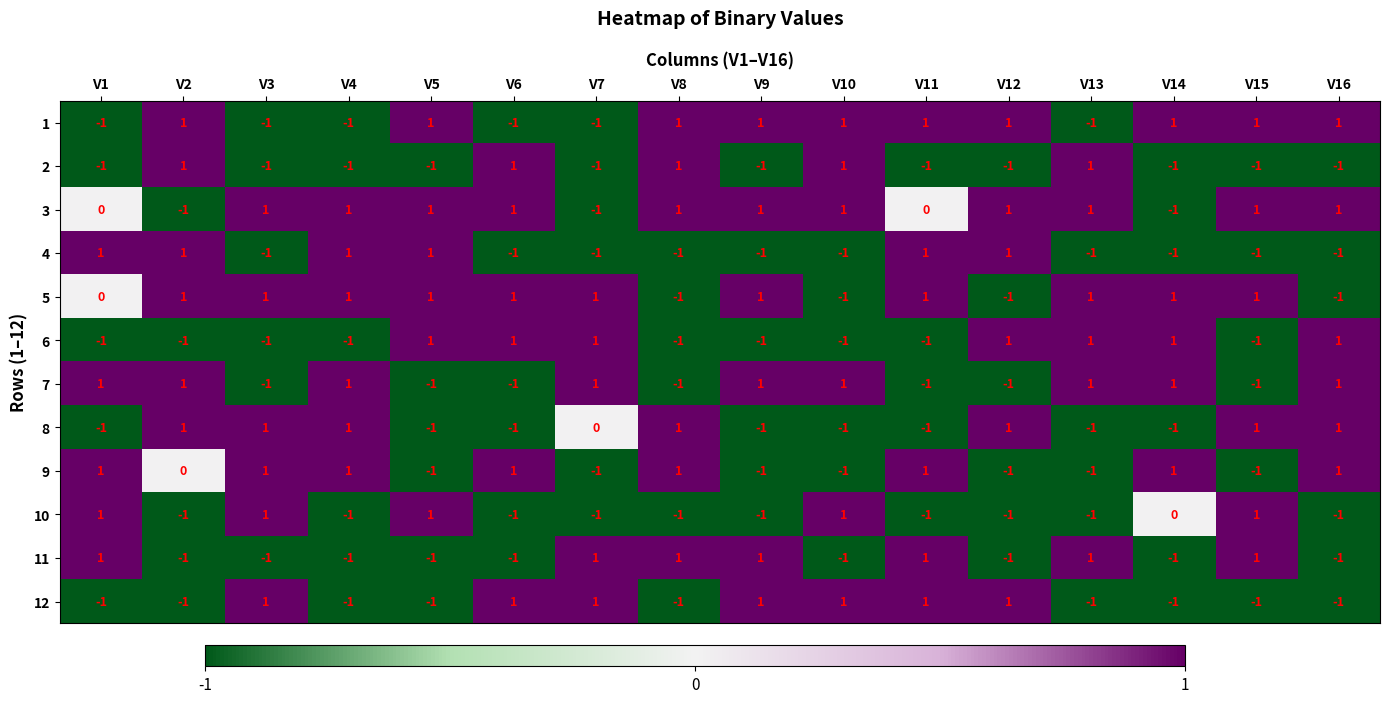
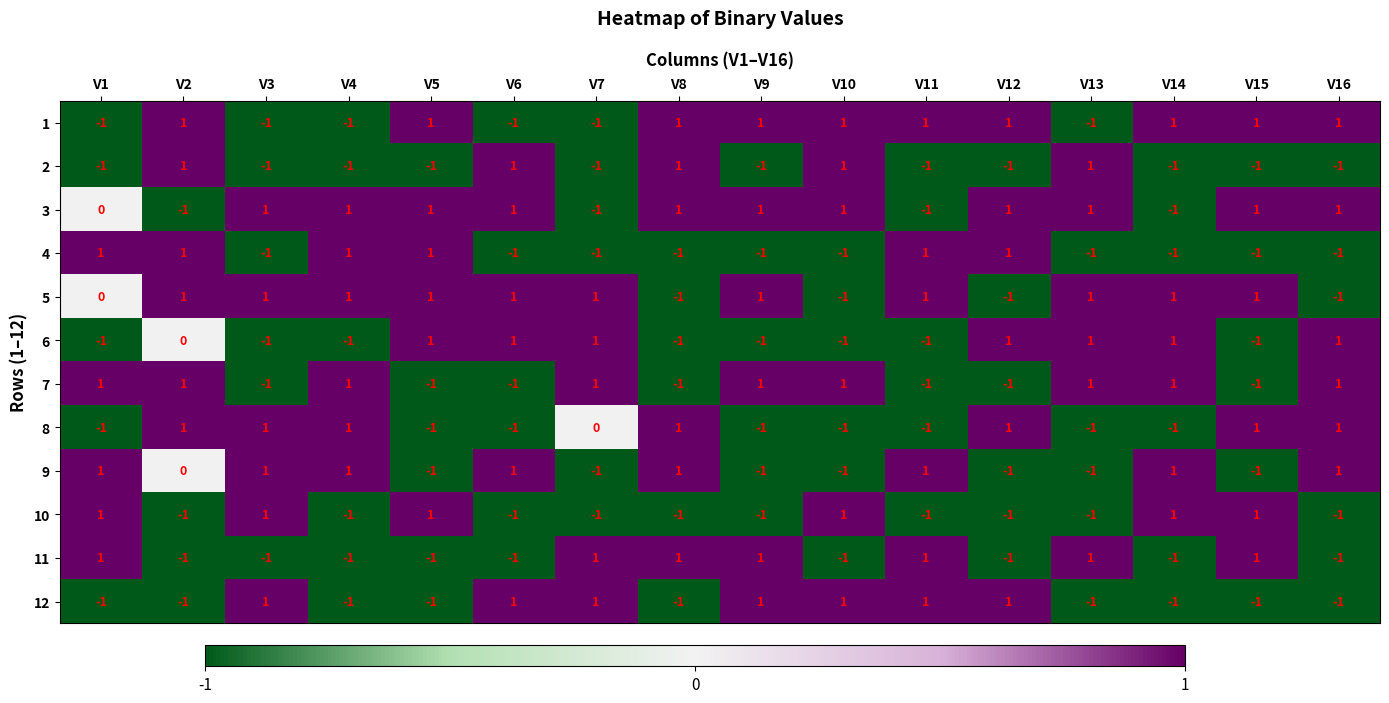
  {
    "1": {
      "V1": -1,
      "V2": 1,
      "V3": -1,
      "V4": -1,
      "V5": 1,
      "V6": -1,
      "V7": -1,
      "V8": 1,
      "V9": 1,
      "V10": 1,
      "V11": 1,
      "V12": 1,
      "V13": -1,
      "V14": 1,
      "V15": 1,
      "V16": 1
    },
    "2": {
      "V1": -1,
      "V2": 1,
      "V3": -1,
      "V4": -1,
      "V5": -1,
      "V6": 1,
      "V7": -1,
      "V8": 1,
      "V9": -1,
      "V10": 1,
      "V11": -1,
      "V12": -1,
      "V13": 1,
      "V14": -1,
      "V15": -1,
      "V16": -1
    },
    "3": {
      "V1": 0,
      "V2": -1,
      "V3": 1,
      "V4": 1,
      "V5": 1,
      "V6": 1,
      "V7": -1,
      "V8": 1,
      "V9": 1,
      "V10": 1,
-     "V11": 0,
+     "V11": -1,
      "V12": 1,
      "V13": 1,
      "V14": -1,
      "V15": 1,
      "V16": 1
    },
    "4": {
      "V1": 1,
      "V2": 1,
      "V3": -1,
      "V4": 1,
      "V5": 1,
      "V6": -1,
      "V7": -1,
      "V8": -1,
      "V9": -1,
      "V10": -1,
      "V11": 1,
      "V12": 1,
      "V13": -1,
      "V14": -1,
      "V15": -1,
      "V16": -1
    },
    "5": {
      "V1": 0,
      "V2": 1,
      "V3": 1,
      "V4": 1,
      "V5": 1,
      "V6": 1,
      "V7": 1,
      "V8": -1,
      "V9": 1,
      "V10": -1,
      "V11": 1,
      "V12": -1,
      "V13": 1,
      "V14": 1,
      "V15": 1,
      "V16": -1
    },
    "6": {
      "V1": -1,
-     "V2": -1,
+     "V2": 0,
      "V3": -1,
      "V4": -1,
      "V5": 1,
      "V6": 1,
      "V7": 1,
      "V8": -1,
      "V9": -1,
      "V10": -1,
      "V11": -1,
      "V12": 1,
      "V13": 1,
      "V14": 1,
      "V15": -1,
      "V16": 1
    },
    "7": {
      "V1": 1,
      "V2": 1,
      "V3": -1,
      "V4": 1,
      "V5": -1,
      "V6": -1,
      "V7": 1,
      "V8": -1,
      "V9": 1,
      "V10": 1,
      "V11": -1,
      "V12": -1,
      "V13": 1,
      "V14": 1,
      "V15": -1,
      "V16": 1
    },
    "8": {
      "V1": -1,
      "V2": 1,
      "V3": 1,
      "V4": 1,
      "V5": -1,
      "V6": -1,
      "V7": 0,
      "V8": 1,
      "V9": -1,
      "V10": -1,
      "V11": -1,
      "V12": 1,
      "V13": -1,
      "V14": -1,
      "V15": 1,
      "V16": 1
    },
    "9": {
      "V1": 1,
      "V2": 0,
      "V3": 1,
      "V4": 1,
      "V5": -1,
      "V6": 1,
      "V7": -1,
      "V8": 1,
      "V9": -1,
      "V10": -1,
      "V11": 1,
      "V12": -1,
      "V13": -1,
      "V14": 1,
      "V15": -1,
      "V16": 1
    },
    "10": {
      "V1": 1,
      "V2": -1,
      "V3": 1,
      "V4": -1,
      "V5": 1,
      "V6": -1,
      "V7": -1,
      "V8": -1,
      "V9": -1,
      "V10": 1,
      "V11": -1,
      "V12": -1,
      "V13": -1,
-     "V14": 0,
+     "V14": 1,
      "V15": 1,
      "V16": -1
    },
    "11": {
      "V1": 1,
      "V2": -1,
      "V3": -1,
      "V4": -1,
      "V5": -1,
      "V6": -1,
      "V7": 1,
      "V8": 1,
      "V9": 1,
      "V10": -1,
      "V11": 1,
      "V12": -1,
      "V13": 1,
      "V14": -1,
      "V15": 1,
      "V16": -1
    },
    "12": {
      "V1": -1,
      "V2": -1,
      "V3": 1,
      "V4": -1,
      "V5": -1,
      "V6": 1,
      "V7": 1,
      "V8": -1,
      "V9": 1,
      "V10": 1,
      "V11": 1,
      "V12": 1,
      "V13": -1,
      "V14": -1,
      "V15": -1,
      "V16": -1
    }
  }
